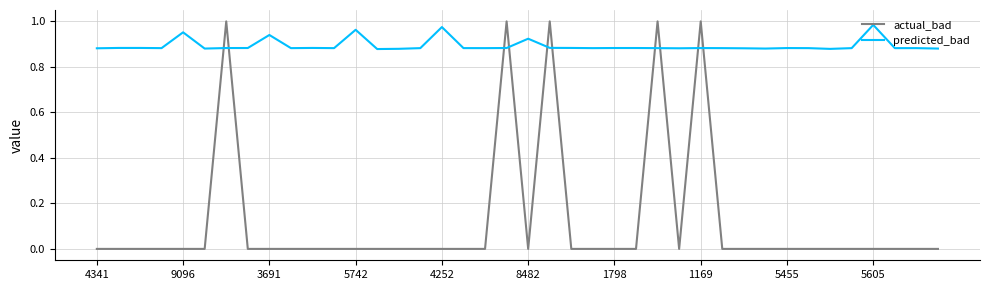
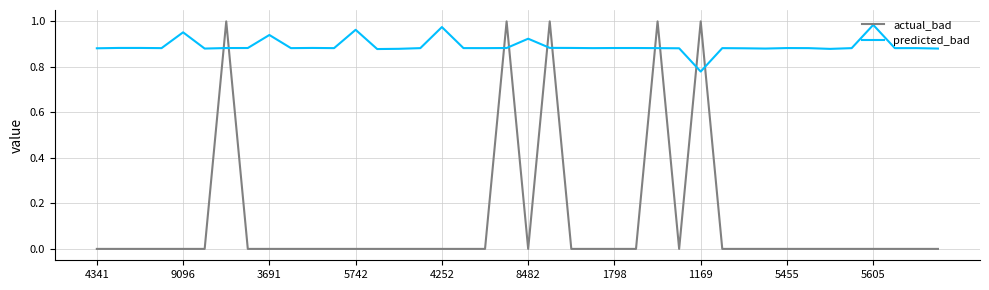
  {
    "actual_bad": {
      "4341": 0.00,
      "9096": 0.00,
      "3691": 0.00,
      "5742": 0.00,
      "4252": 0.00,
      "8482": 0.00,
      "1798": 0.00,
      "1169": 1.00,
      "5455": 0.00,
      "5605": 0.00
    },
    "predicted_bad": {
      "4341": 0.88,
      "9096": 0.95,
      "3691": 0.94,
      "5742": 0.96,
      "4252": 0.97,
      "8482": 0.92,
      "1798": 0.88,
-     "1169": 0.88,
+     "1169": 0.78,
      "5455": 0.88,
      "5605": 0.98
    }
  }
